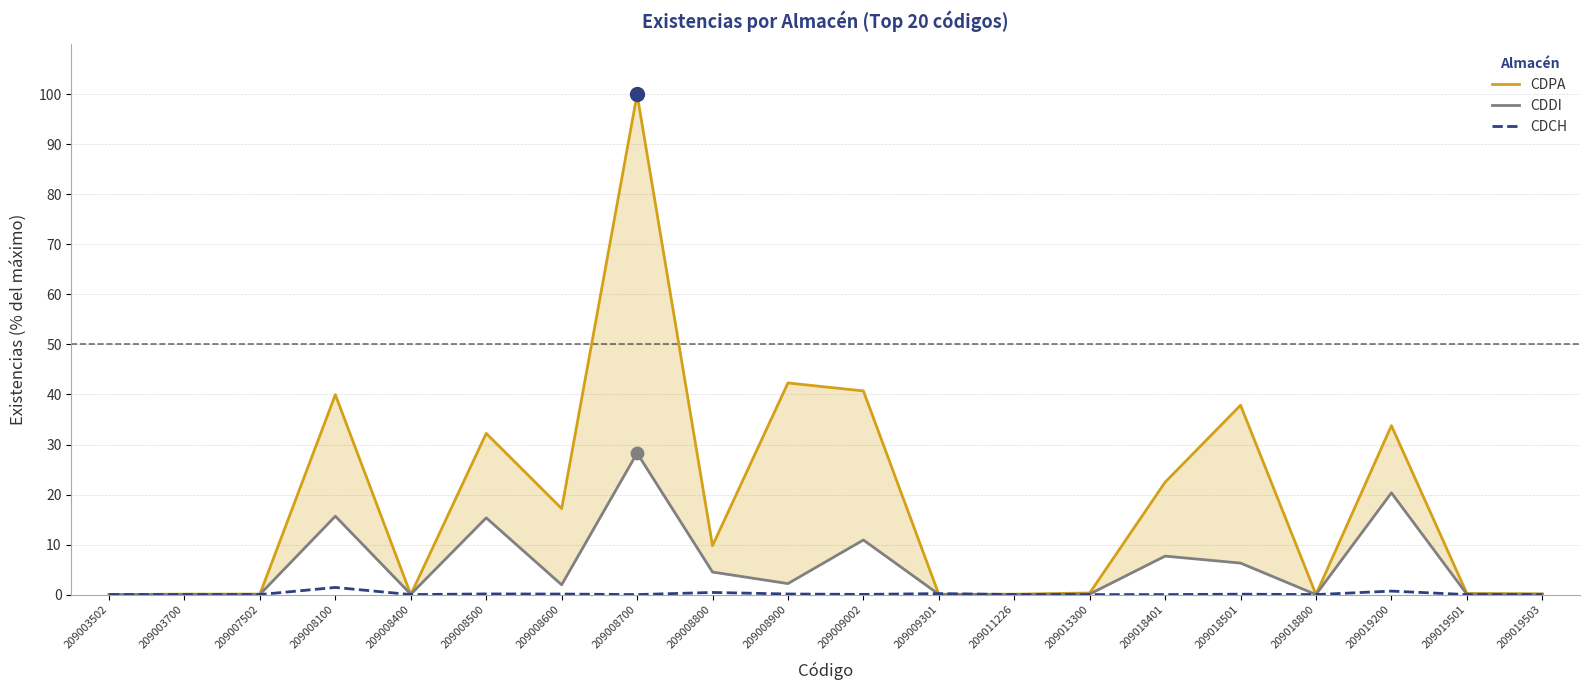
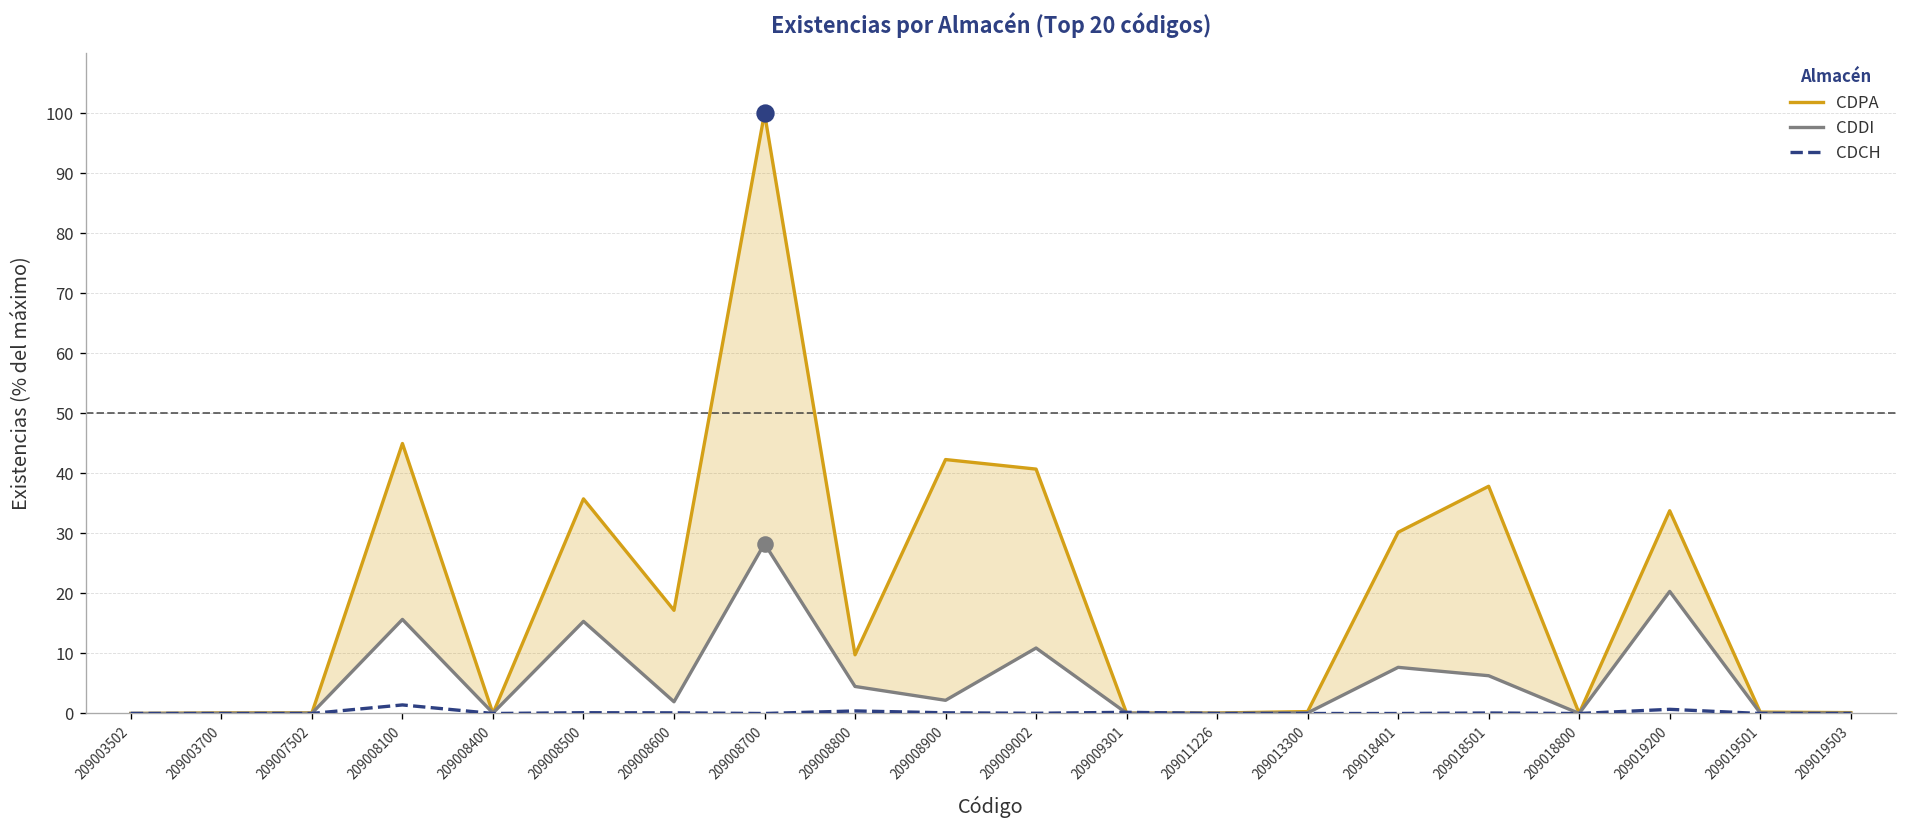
  {
    "CDPA": {
-     "209008100": 40,
-     "209008500": 32,
+     "209008100": 45,
+     "209008500": 36,
      "209008600": 17,
      "209008800": 10,
      "209008900": 42,
      "209009002": 41,
-     "209018401": 22,
+     "209018401": 30,
      "209018501": 38,
      "209019200": 34
    }
  }
